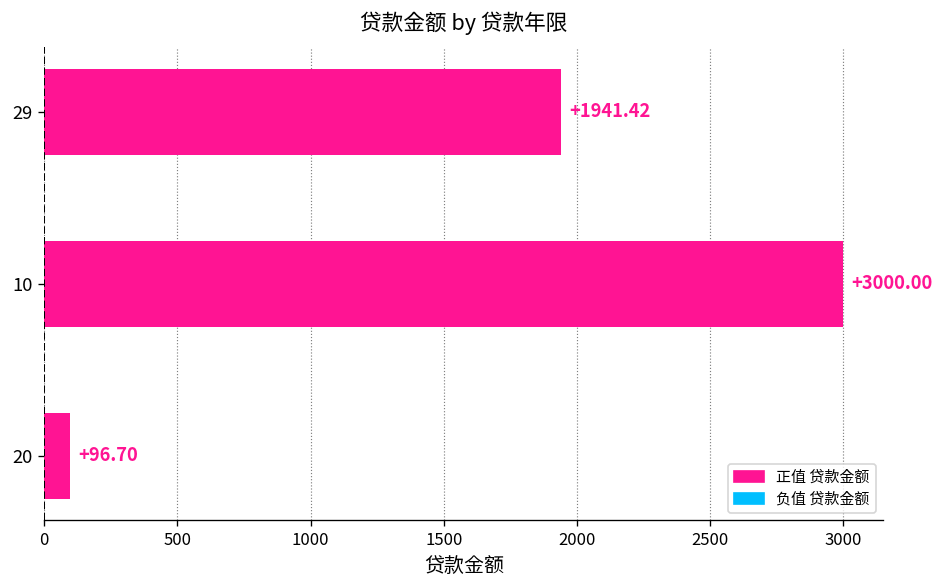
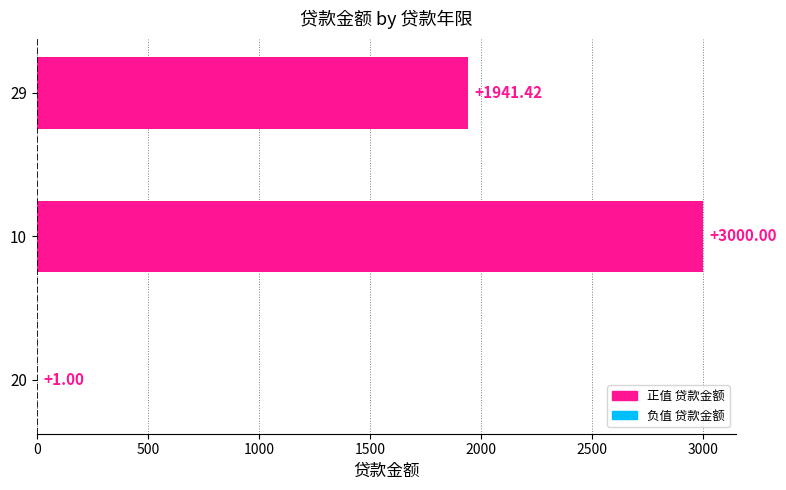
  {
    "29": "+1941.42",
    "10": "+3000.00",
-   "20": "+96.70"
+   "20": "+1.00"
  }
